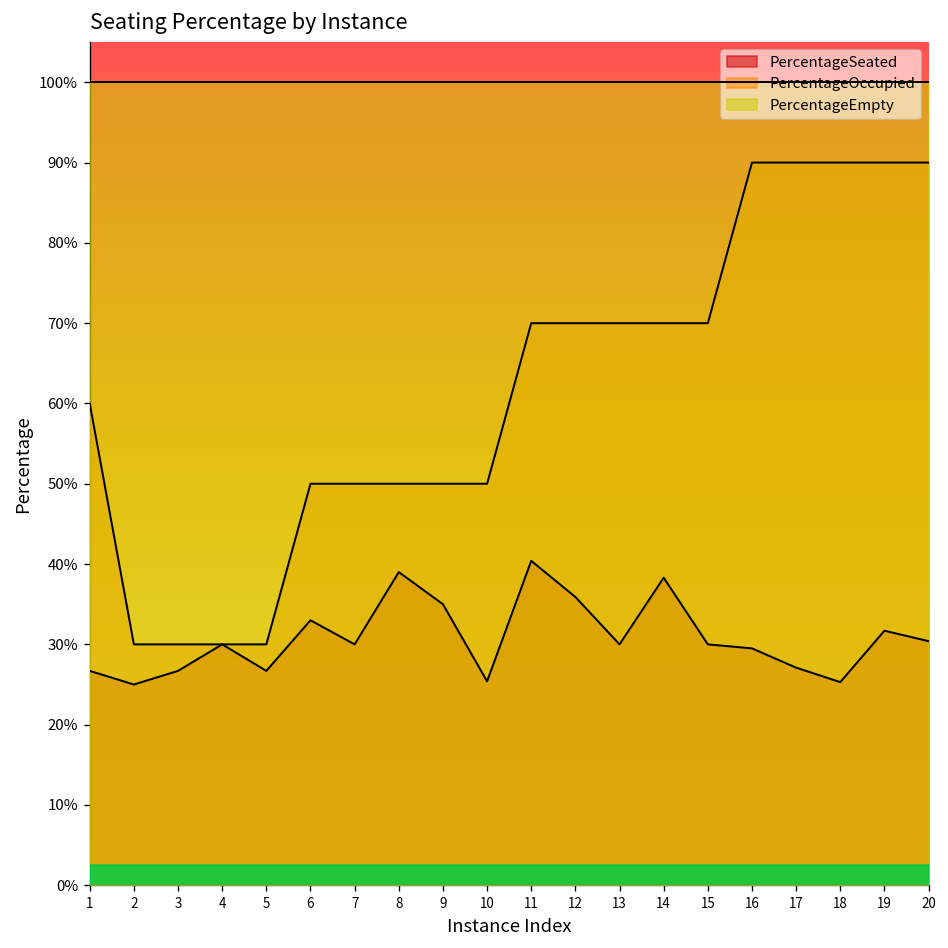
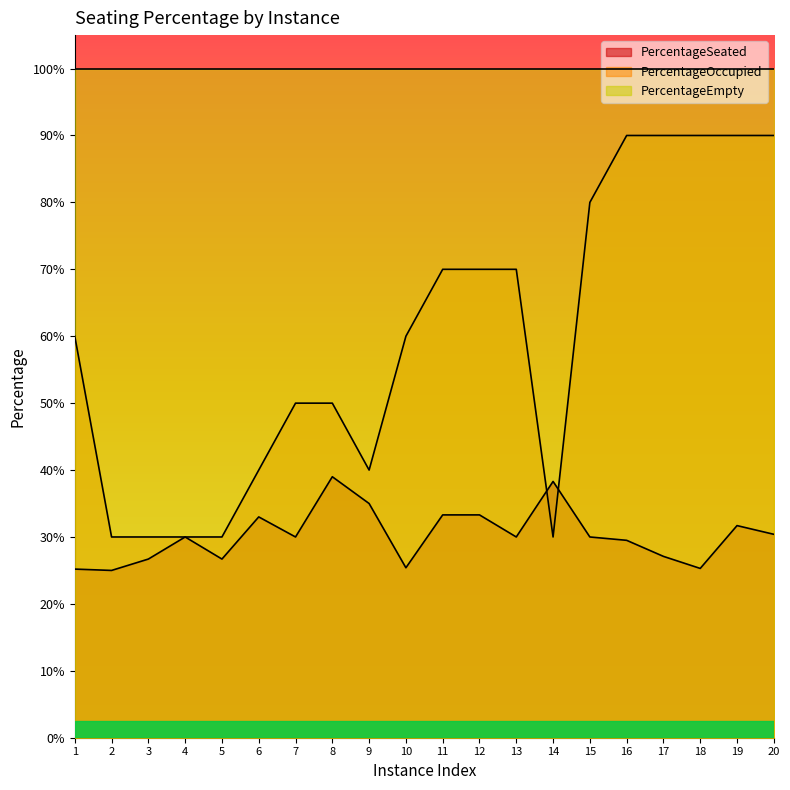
  {
    "PercentageSeated": {
-     "1": "27%",
+     "1": "25%",
      "2": "25%",
      "3": "27%",
      "5": "27%",
      "6": "33%",
      "7": "30%",
      "8": "39%",
      "9": "35%",
      "10": "25%",
-     "11": "40%",
-     "12": "36%",
+     "11": "33%",
+     "12": "33%",
      "13": "30%",
      "14": "38%",
      "15": "30%",
      "16": "30%",
      "17": "27%",
      "18": "25%",
      "19": "32%",
      "20": "30%"
    },
    "PercentageOccupied": {
      "1": "60%",
      "2": "30%",
      "3": "30%",
      "5": "30%",
-     "6": "50%",
+     "6": "40%",
      "7": "50%",
      "8": "50%",
-     "9": "50%",
-     "10": "50%",
+     "9": "40%",
+     "10": "60%",
      "11": "70%",
      "12": "70%",
      "13": "70%",
-     "14": "70%",
-     "15": "70%",
+     "14": "30%",
+     "15": "80%",
      "16": "90%",
      "17": "90%",
      "18": "90%",
      "19": "90%",
      "20": "90%"
    },
    "PercentageEmpty": {
      "1": "100%",
      "2": "100%",
      "3": "100%",
      "4": "100%",
      "5": "100%",
      "6": "100%",
      "7": "100%",
      "8": "100%",
      "9": "100%",
      "10": "100%",
      "11": "100%",
      "12": "100%",
      "13": "100%",
      "14": "100%",
      "15": "100%",
      "20": "100%"
    }
  }
